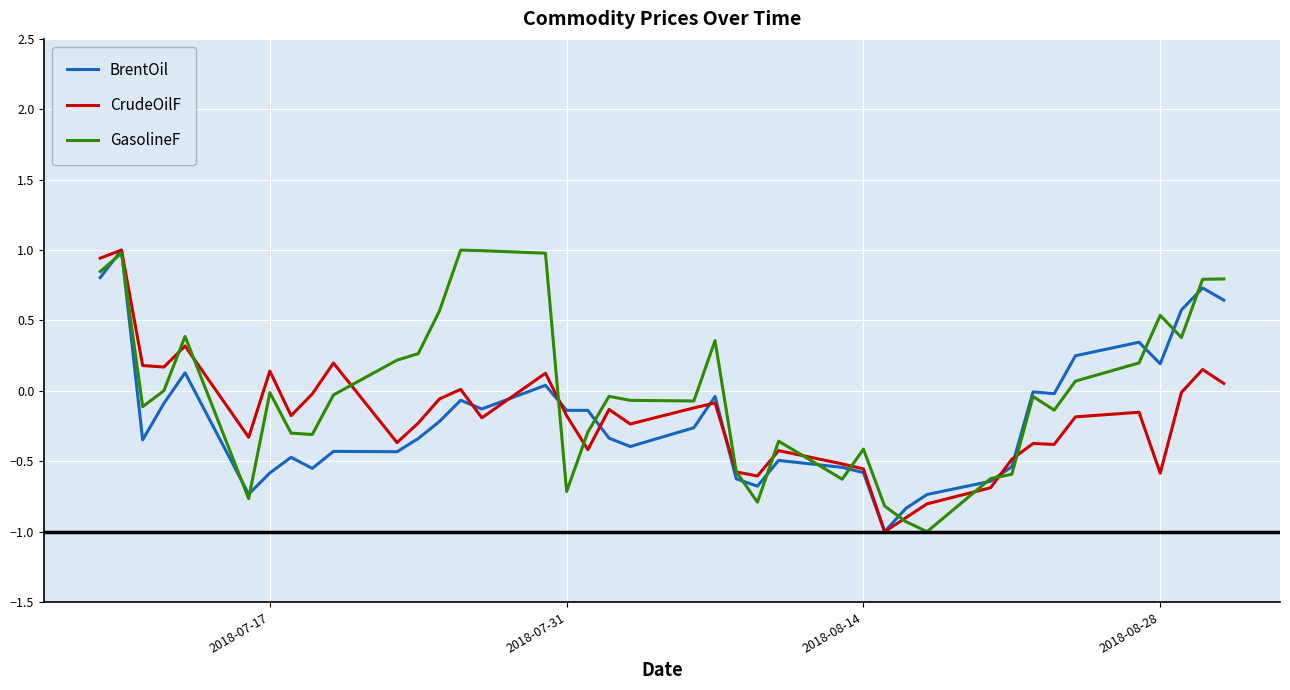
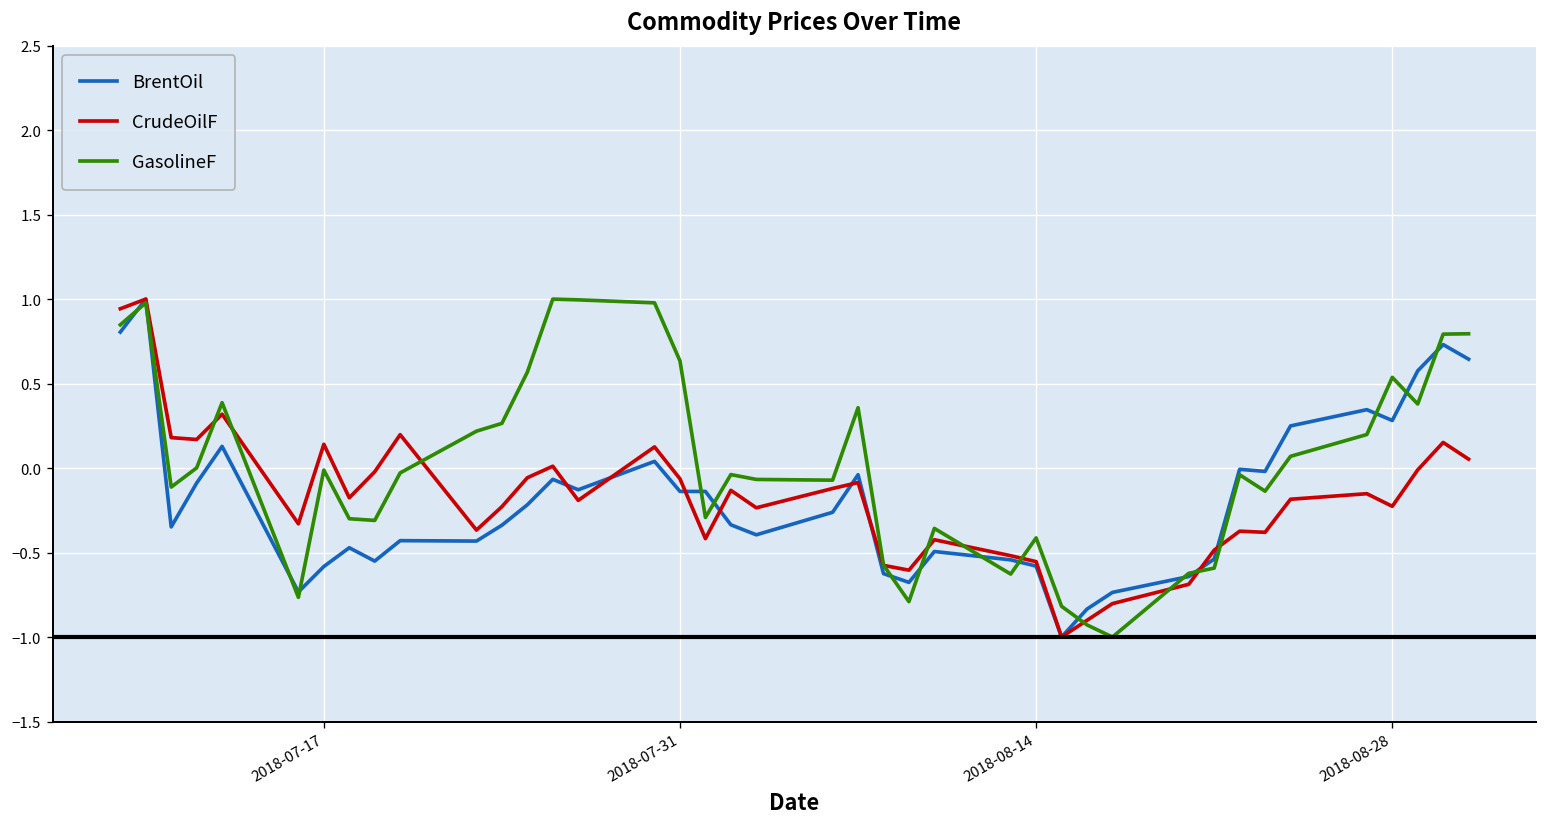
  {
    "BrentOil": {
      "2018-07-17": -0.58,
      "2018-07-31": -0.14,
      "2018-08-14": -0.58,
-     "2018-08-28": 0.19
+     "2018-08-28": 0.28
    },
    "CrudeOilF": {
      "2018-07-17": 0.14,
-     "2018-07-31": -0.18,
+     "2018-07-31": -0.06,
      "2018-08-14": -0.55,
-     "2018-08-28": -0.58
+     "2018-08-28": -0.23
    },
    "GasolineF": {
      "2018-07-17": -0.01,
-     "2018-07-31": -0.71,
+     "2018-07-31": 0.63,
      "2018-08-14": -0.41,
      "2018-08-28": 0.54
    }
  }
